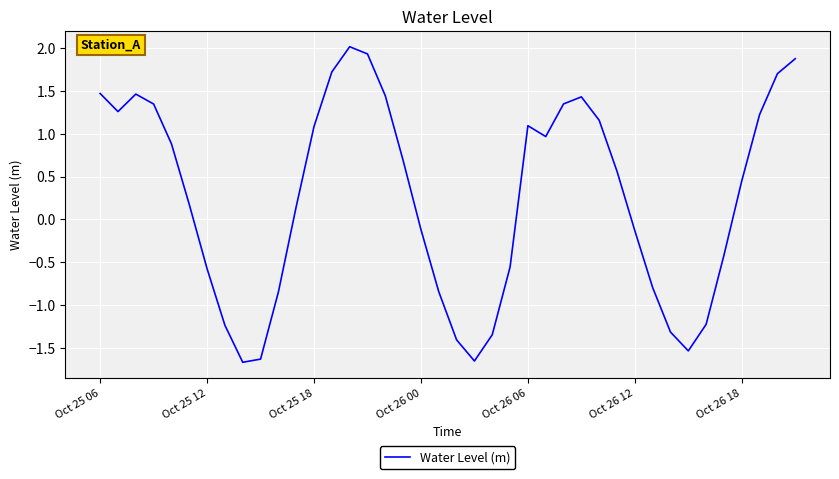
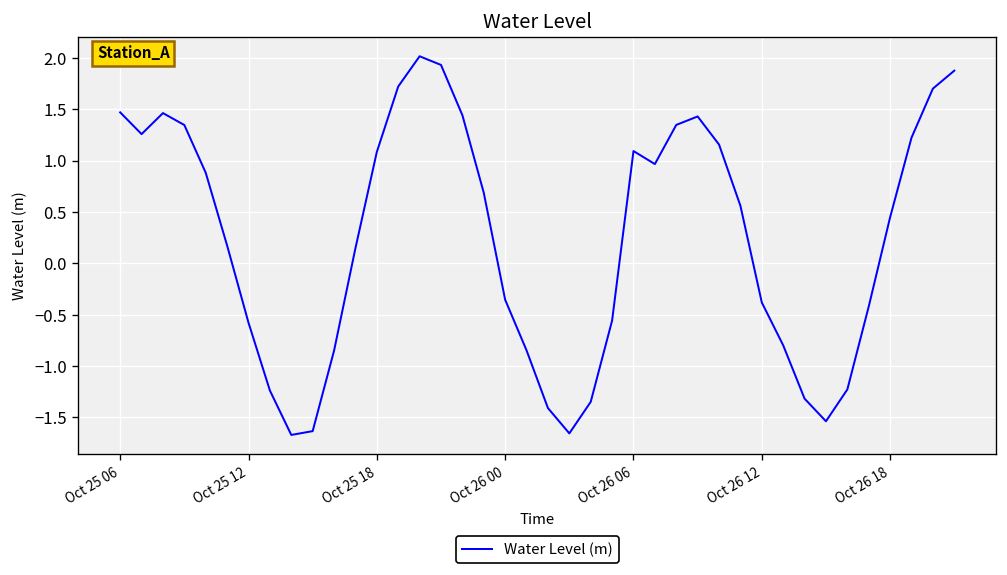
  {
    "Oct 25 06": 1.5,
    "Oct 25 12": -0.6,
    "Oct 25 18": 1.1,
-   "Oct 26 00": -0.1,
+   "Oct 26 00": -0.4,
    "Oct 26 06": 1.1,
-   "Oct 26 12": -0.1,
+   "Oct 26 12": -0.4,
    "Oct 26 18": 0.4
  }
